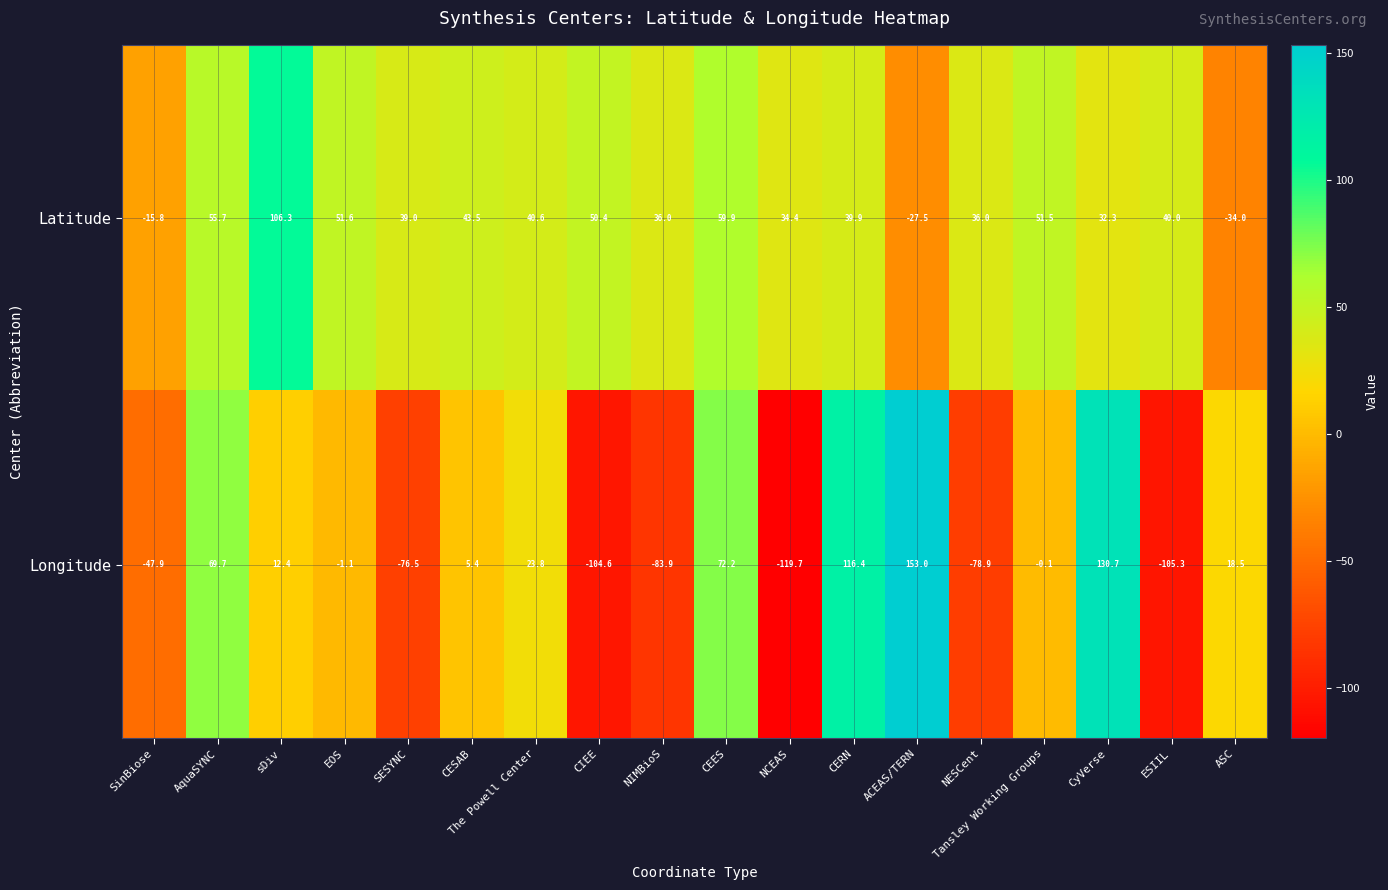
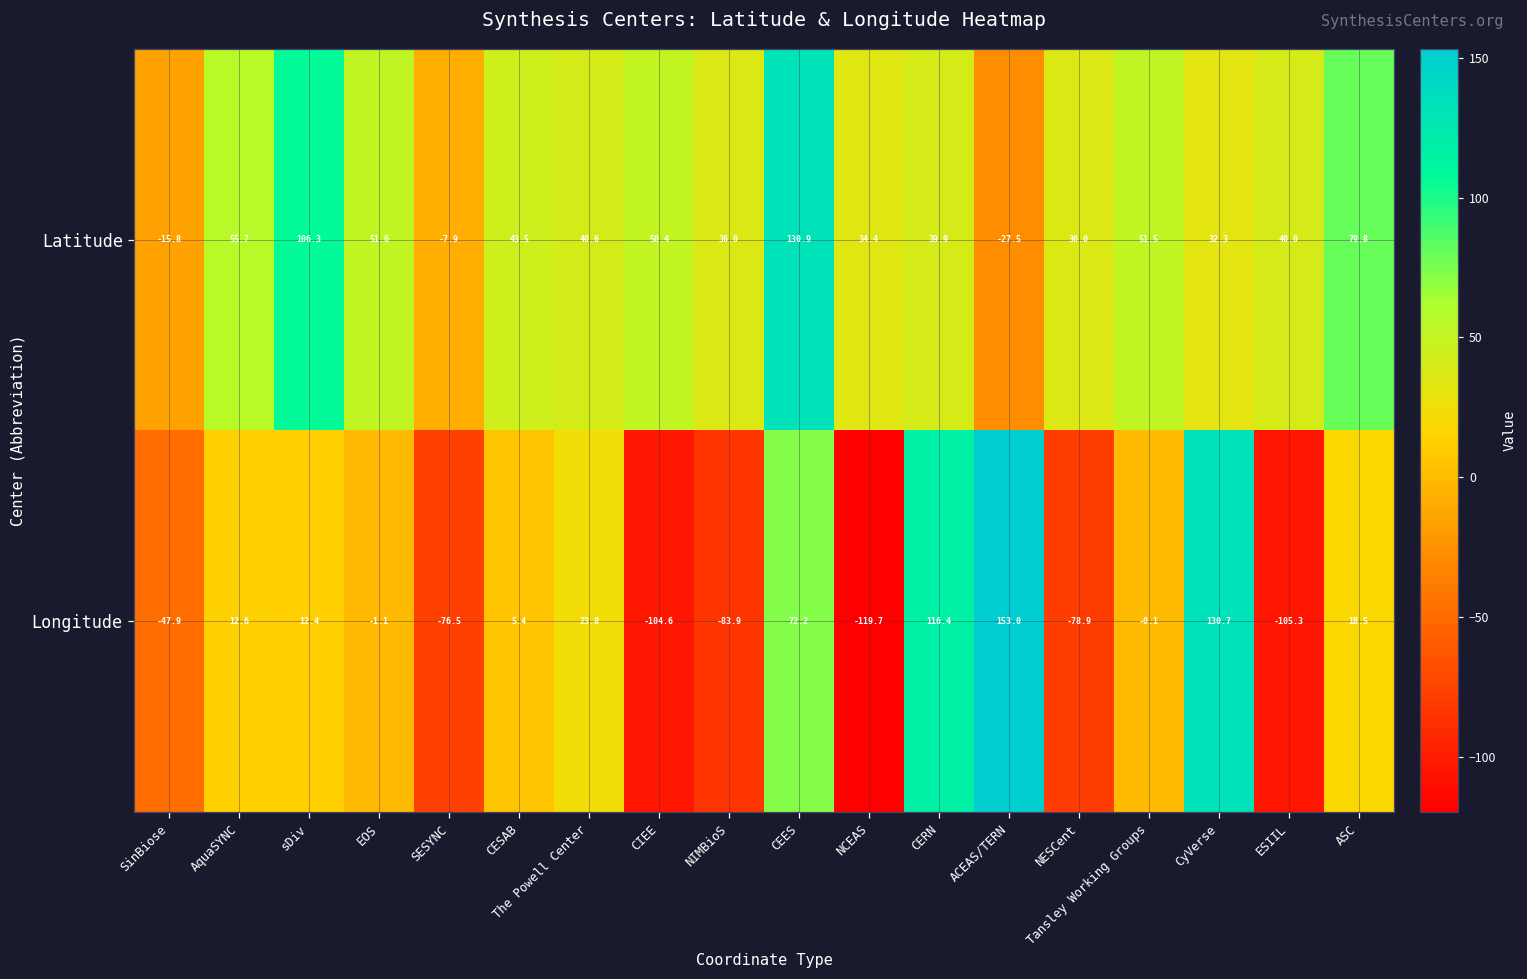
  {
    "Latitude": {
      "SinBiose": -15.8,
      "AquaSYNC": 55.7,
      "sDiv": 106.3,
      "EOS": 51.6,
-     "SESYNC": 39.0,
+     "SESYNC": -7.9,
      "CESAB": 43.5,
      "The Powell Center": 40.6,
      "CIEE": 50.4,
      "NIMBioS": 36.0,
-     "CEES": 59.9,
+     "CEES": 130.9,
      "NCEAS": 34.4,
      "CERN": 39.9,
      "ACEAS/TERN": -27.5,
      "NESCent": 36.0,
      "Tansley Working Groups": 51.5,
      "CyVerse": 32.3,
      "ESIIL": 40.0,
-     "ASC": -34.0
+     "ASC": 79.8
    },
    "Longitude": {
      "SinBiose": -47.9,
-     "AquaSYNC": 69.7,
+     "AquaSYNC": 12.6,
      "sDiv": 12.4,
      "EOS": -1.1,
      "SESYNC": -76.5,
      "CESAB": 5.4,
      "The Powell Center": 23.8,
      "CIEE": -104.6,
      "NIMBioS": -83.9,
      "CEES": 72.2,
      "NCEAS": -119.7,
      "CERN": 116.4,
      "ACEAS/TERN": 153.0,
      "NESCent": -78.9,
      "Tansley Working Groups": -0.1,
      "CyVerse": 130.7,
      "ESIIL": -105.3,
      "ASC": 18.5
    }
  }
